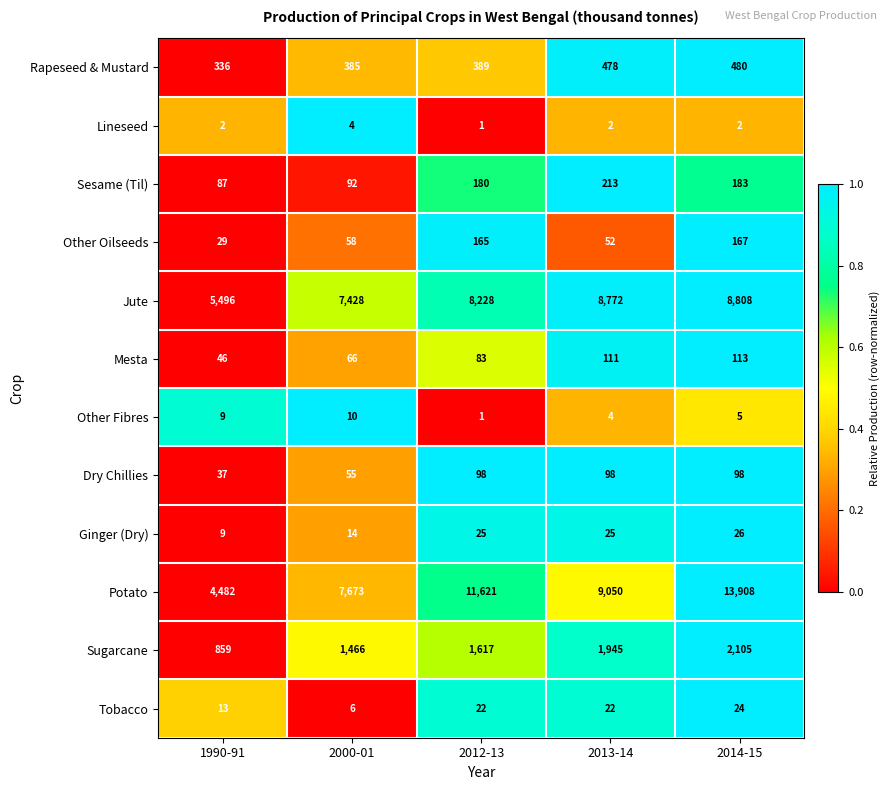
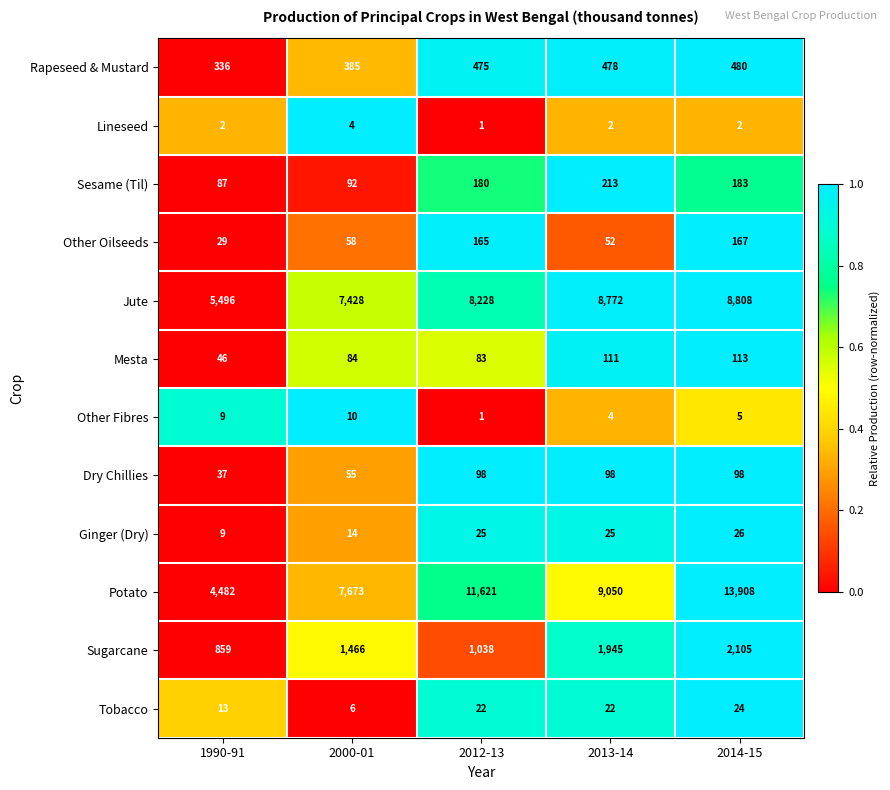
  {
    "Rapeseed & Mustard": {
      "1990-91": "336",
      "2000-01": "385",
-     "2012-13": "389",
+     "2012-13": "475",
      "2013-14": "478",
      "2014-15": "480"
    },
    "Lineseed": {
      "1990-91": "2",
      "2000-01": "4",
      "2012-13": "1",
      "2013-14": "2",
      "2014-15": "2"
    },
    "Sesame (Til)": {
      "1990-91": "87",
      "2000-01": "92",
      "2012-13": "180",
      "2013-14": "213",
      "2014-15": "183"
    },
    "Other Oilseeds": {
      "1990-91": "29",
      "2000-01": "58",
      "2012-13": "165",
      "2013-14": "52",
      "2014-15": "167"
    },
    "Jute": {
      "1990-91": "5,496",
      "2000-01": "7,428",
      "2012-13": "8,228",
      "2013-14": "8,772",
      "2014-15": "8,808"
    },
    "Mesta": {
      "1990-91": "46",
-     "2000-01": "66",
+     "2000-01": "84",
      "2012-13": "83",
      "2013-14": "111",
      "2014-15": "113"
    },
    "Other Fibres": {
      "1990-91": "9",
      "2000-01": "10",
      "2012-13": "1",
      "2013-14": "4",
      "2014-15": "5"
    },
    "Dry Chillies": {
      "1990-91": "37",
      "2000-01": "55",
      "2012-13": "98",
      "2013-14": "98",
      "2014-15": "98"
    },
    "Ginger (Dry)": {
      "1990-91": "9",
      "2000-01": "14",
      "2012-13": "25",
      "2013-14": "25",
      "2014-15": "26"
    },
    "Potato": {
      "1990-91": "4,482",
      "2000-01": "7,673",
      "2012-13": "11,621",
      "2013-14": "9,050",
      "2014-15": "13,908"
    },
    "Sugarcane": {
      "1990-91": "859",
      "2000-01": "1,466",
-     "2012-13": "1,617",
+     "2012-13": "1,038",
      "2013-14": "1,945",
      "2014-15": "2,105"
    },
    "Tobacco": {
      "1990-91": "13",
      "2000-01": "6",
      "2012-13": "22",
      "2013-14": "22",
      "2014-15": "24"
    }
  }
